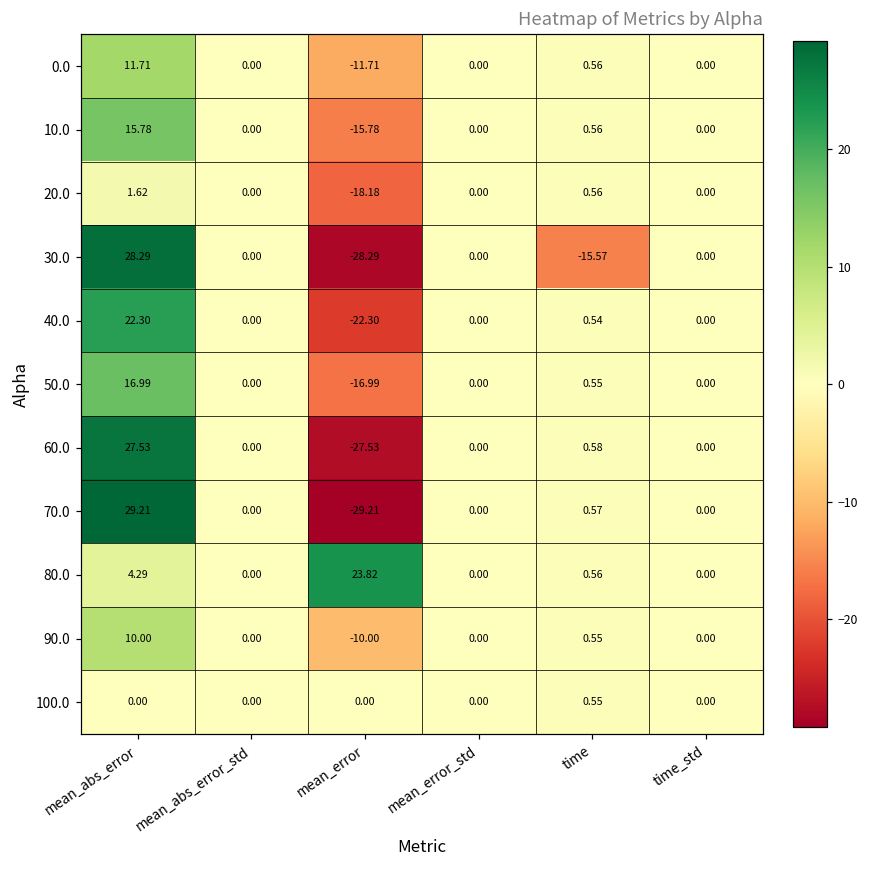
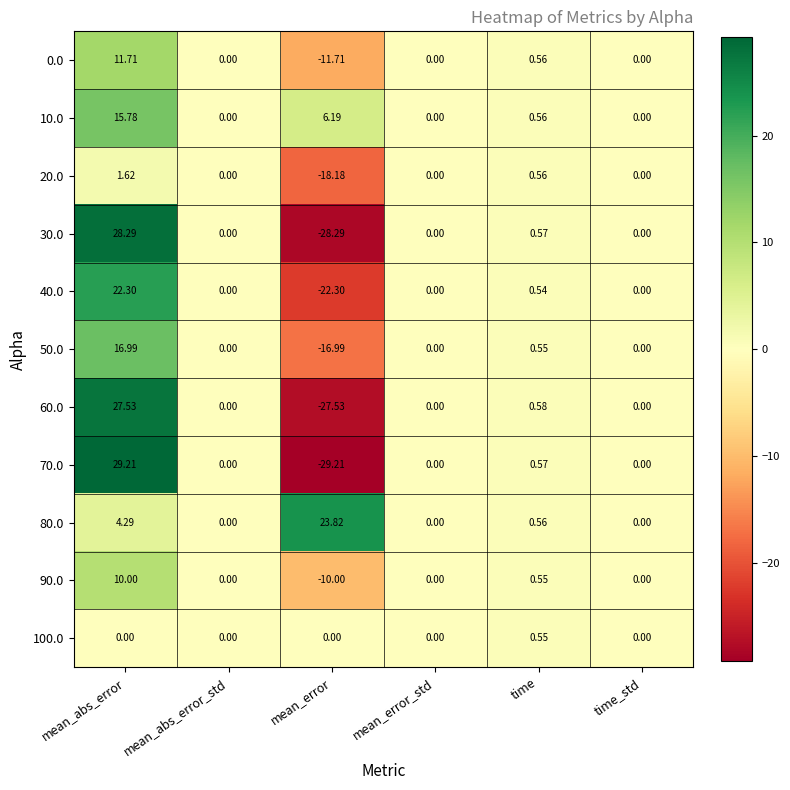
  {
    "0.0": {
      "mean_abs_error": 11.71,
      "mean_abs_error_std": 0.00,
      "mean_error": -11.71,
      "mean_error_std": 0.00,
      "time": 0.56,
      "time_std": 0.00
    },
    "10.0": {
      "mean_abs_error": 15.78,
      "mean_abs_error_std": 0.00,
-     "mean_error": -15.78,
+     "mean_error": 6.19,
      "mean_error_std": 0.00,
      "time": 0.56,
      "time_std": 0.00
    },
    "20.0": {
      "mean_abs_error": 1.62,
      "mean_abs_error_std": 0.00,
      "mean_error": -18.18,
      "mean_error_std": 0.00,
      "time": 0.56,
      "time_std": 0.00
    },
    "30.0": {
      "mean_abs_error": 28.29,
      "mean_abs_error_std": 0.00,
      "mean_error": -28.29,
      "mean_error_std": 0.00,
-     "time": -15.57,
+     "time": 0.57,
      "time_std": 0.00
    },
    "40.0": {
      "mean_abs_error": 22.30,
      "mean_abs_error_std": 0.00,
      "mean_error": -22.30,
      "mean_error_std": 0.00,
      "time": 0.54,
      "time_std": 0.00
    },
    "50.0": {
      "mean_abs_error": 16.99,
      "mean_abs_error_std": 0.00,
      "mean_error": -16.99,
      "mean_error_std": 0.00,
      "time": 0.55,
      "time_std": 0.00
    },
    "60.0": {
      "mean_abs_error": 27.53,
      "mean_abs_error_std": 0.00,
      "mean_error": -27.53,
      "mean_error_std": 0.00,
      "time": 0.58,
      "time_std": 0.00
    },
    "70.0": {
      "mean_abs_error": 29.21,
      "mean_abs_error_std": 0.00,
      "mean_error": -29.21,
      "mean_error_std": 0.00,
      "time": 0.57,
      "time_std": 0.00
    },
    "80.0": {
      "mean_abs_error": 4.29,
      "mean_abs_error_std": 0.00,
      "mean_error": 23.82,
      "mean_error_std": 0.00,
      "time": 0.56,
      "time_std": 0.00
    },
    "90.0": {
      "mean_abs_error": 10.00,
      "mean_abs_error_std": 0.00,
      "mean_error": -10.00,
      "mean_error_std": 0.00,
      "time": 0.55,
      "time_std": 0.00
    },
    "100.0": {
      "mean_abs_error": 0.00,
      "mean_abs_error_std": 0.00,
      "mean_error": 0.00,
      "mean_error_std": 0.00,
      "time": 0.55,
      "time_std": 0.00
    }
  }
